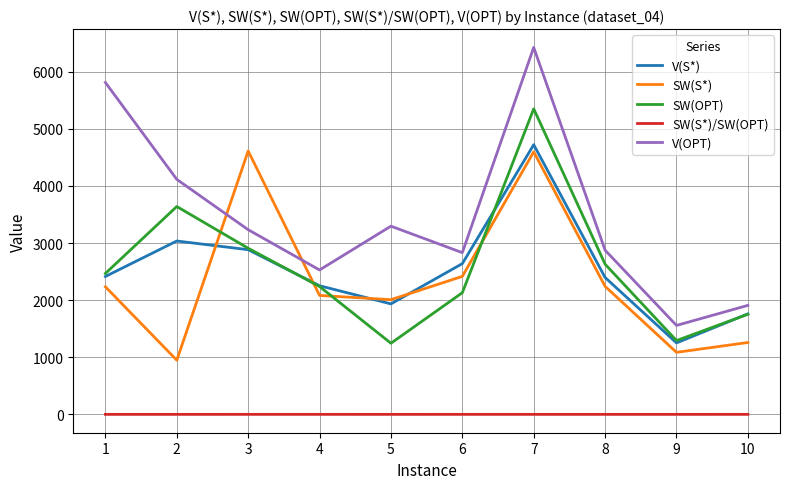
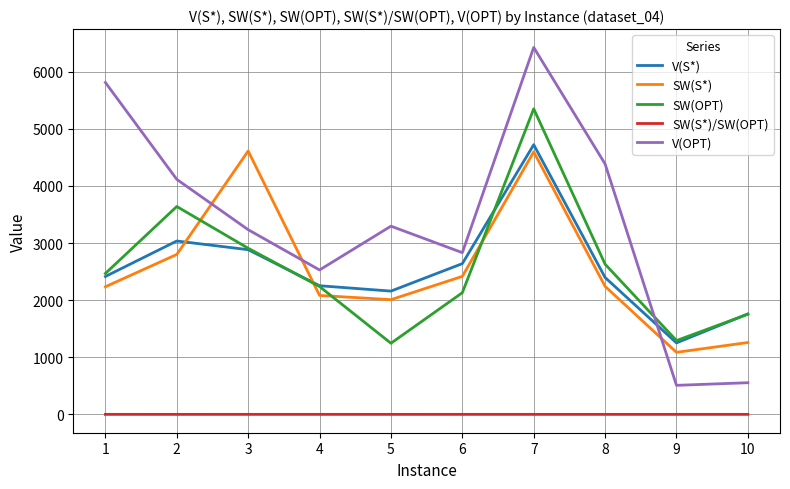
  {
    "V(S*)": {
      "1": 2400,
      "2": 3000,
-     "5": 1900,
+     "5": 2200,
      "6": 2600,
      "7": 4700,
      "8": 2400
    },
    "SW(S*)": {
      "1": 2200,
-     "2": 900,
+     "2": 2800,
      "3": 4600,
      "4": 2100,
      "5": 2000,
      "6": 2400,
      "7": 4600,
      "8": 2200,
      "9": 1100,
      "10": 1300
    },
    "SW(OPT)": {
      "1": 2500,
      "2": 3600,
      "5": 1200,
      "6": 2100,
      "7": 5400,
      "8": 2600
    },
    "SW(S*)/SW(OPT)": {
      "1": 0,
      "2": 0,
      "3": 0,
      "4": 0,
      "5": 0,
      "6": 0,
      "7": 0,
      "8": 0,
      "9": 0,
      "10": 0
    },
    "V(OPT)": {
      "1": 5800,
      "2": 4100,
      "3": 3200,
      "4": 2500,
      "5": 3300,
      "6": 2800,
      "7": 6400,
-     "8": 2900,
-     "9": 1600,
-     "10": 1900
+     "8": 4400,
+     "9": 500,
+     "10": 600
    }
  }
